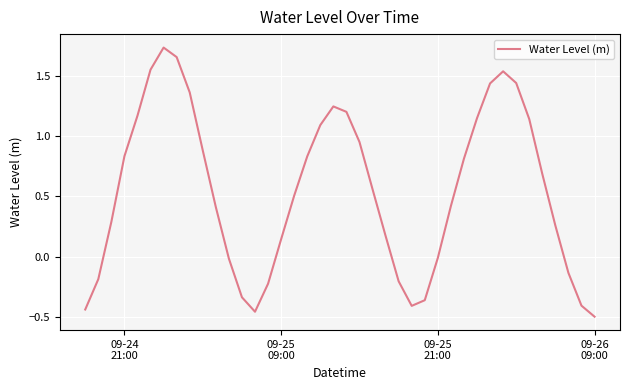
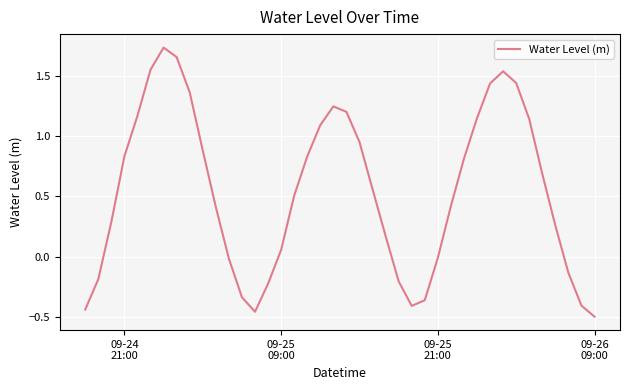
  {
    "09-24 21:00": 0.83,
-   "09-25 09:00": 0.14,
+   "09-25 09:00": 0.06,
    "09-25 21:00": -0.01,
    "09-26 09:00": -0.50
  }
